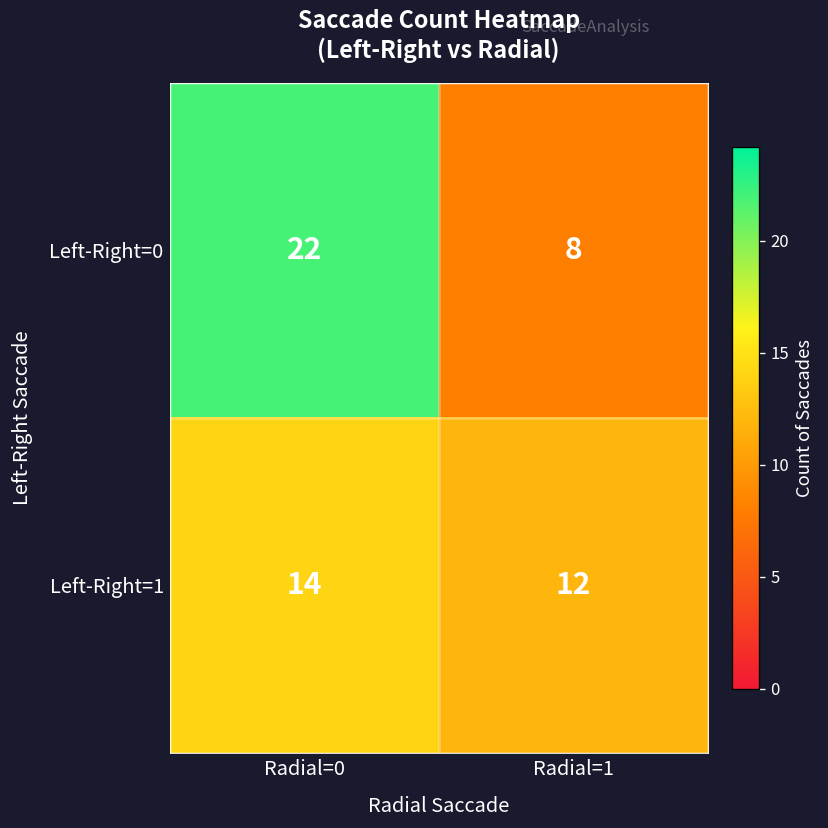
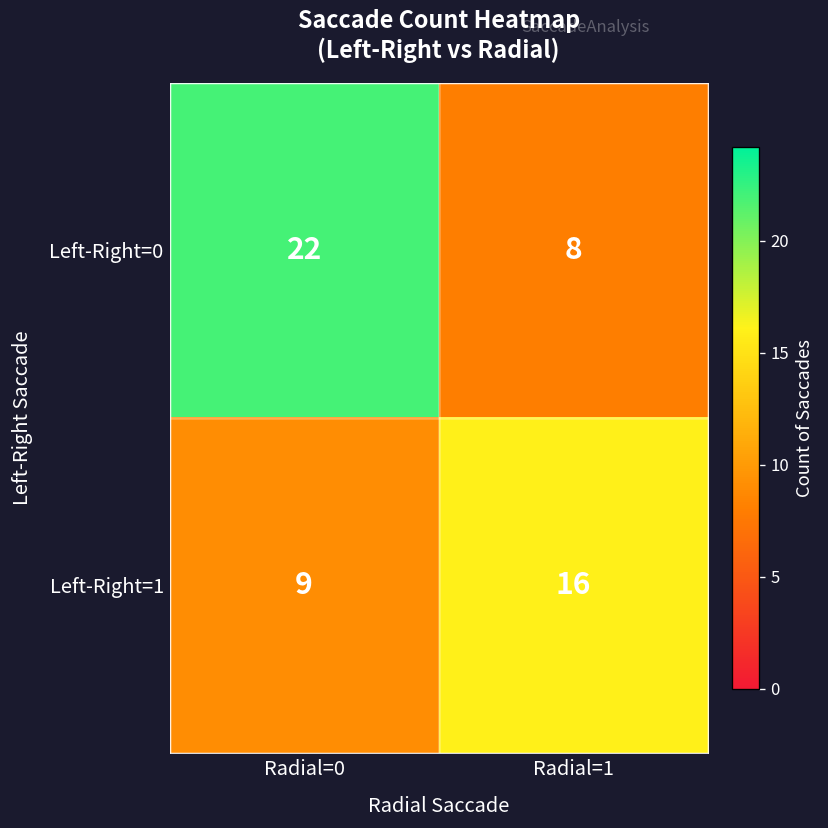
  {
    "Left-Right=0": {
      "Radial=0": 22,
      "Radial=1": 8
    },
    "Left-Right=1": {
-     "Radial=0": 14,
-     "Radial=1": 12
+     "Radial=0": 9,
+     "Radial=1": 16
    }
  }
